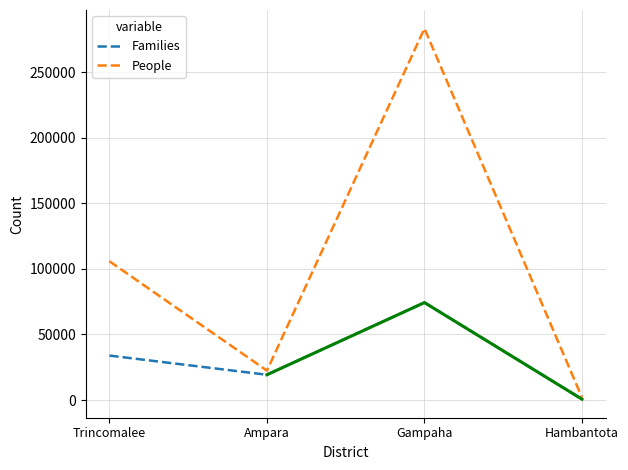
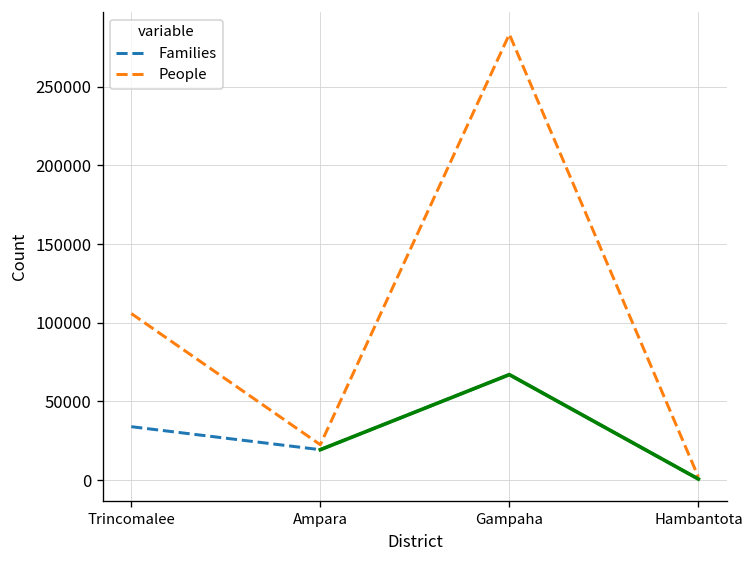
  {
    "Families": {
      "Trincomalee": 34000,
-     "Gampaha": 74000
+     "Gampaha": 67000
    },
    "People": {
      "Trincomalee": 106000,
      "Ampara": 22000,
      "Gampaha": 283000
    }
  }
